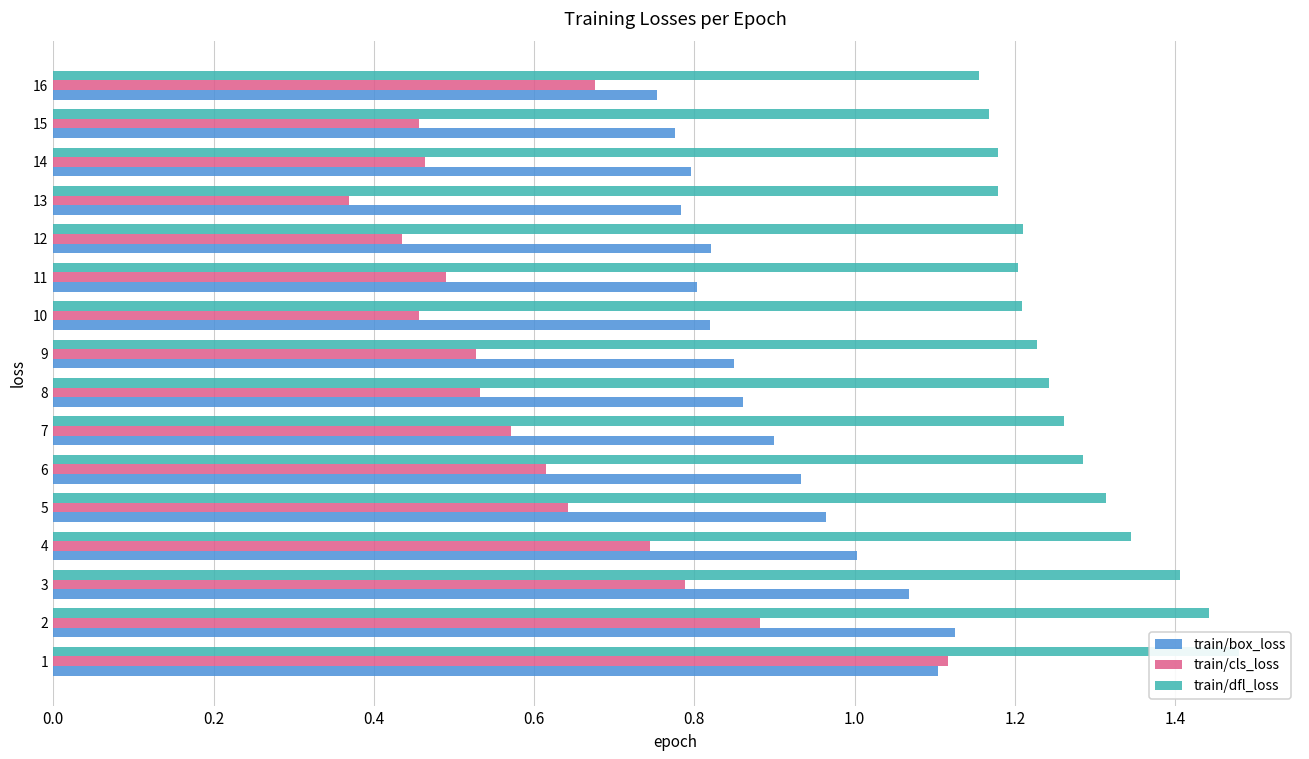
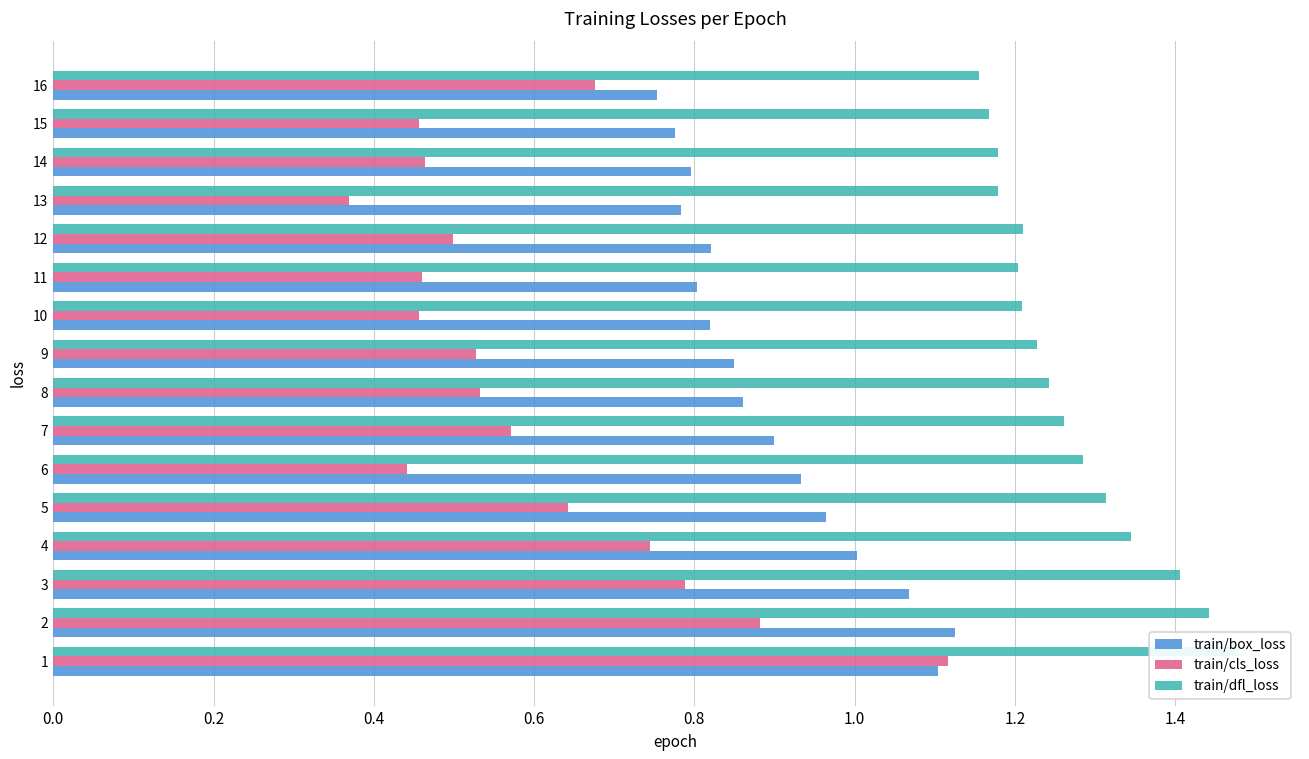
  {
    "train/cls_loss": {
      "16": 0.68,
      "15": 0.46,
      "14": 0.46,
      "13": 0.37,
-     "12": 0.44,
-     "11": 0.49,
+     "12": 0.50,
+     "11": 0.46,
      "10": 0.46,
      "9": 0.53,
      "8": 0.53,
      "7": 0.57,
-     "6": 0.62,
+     "6": 0.44,
      "5": 0.64,
      "4": 0.75,
      "3": 0.79,
      "2": 0.88,
      "1": 1.12
    }
  }
